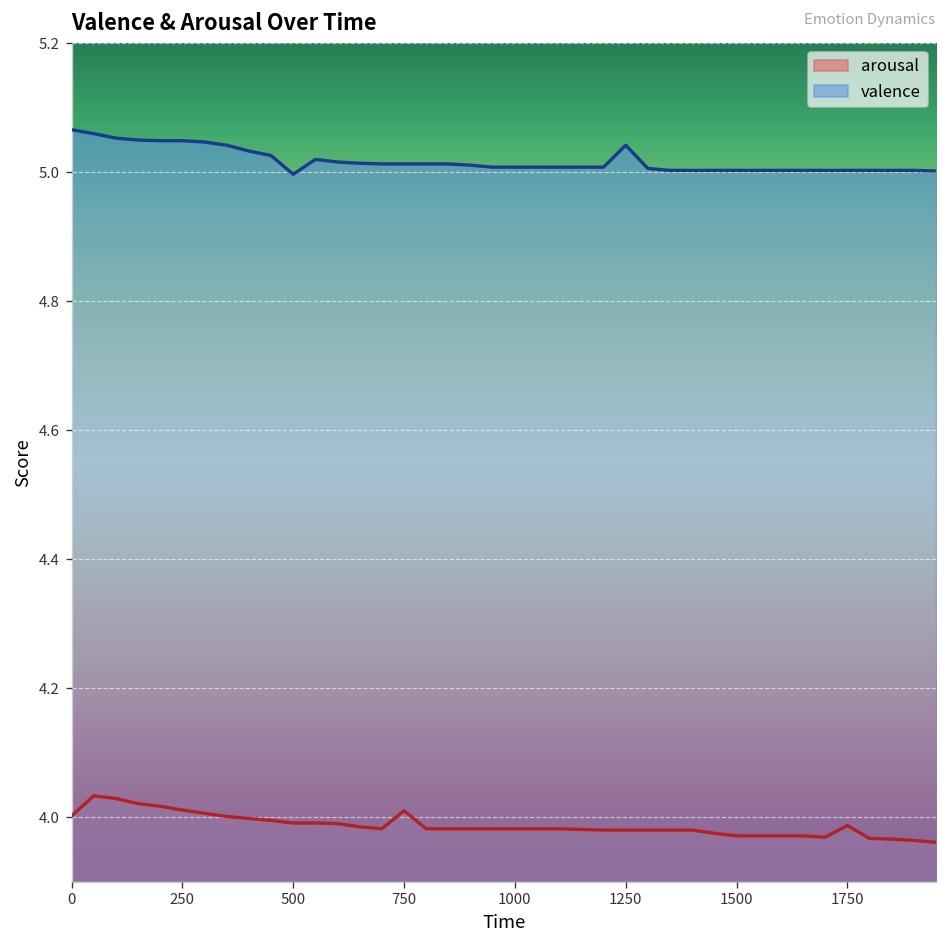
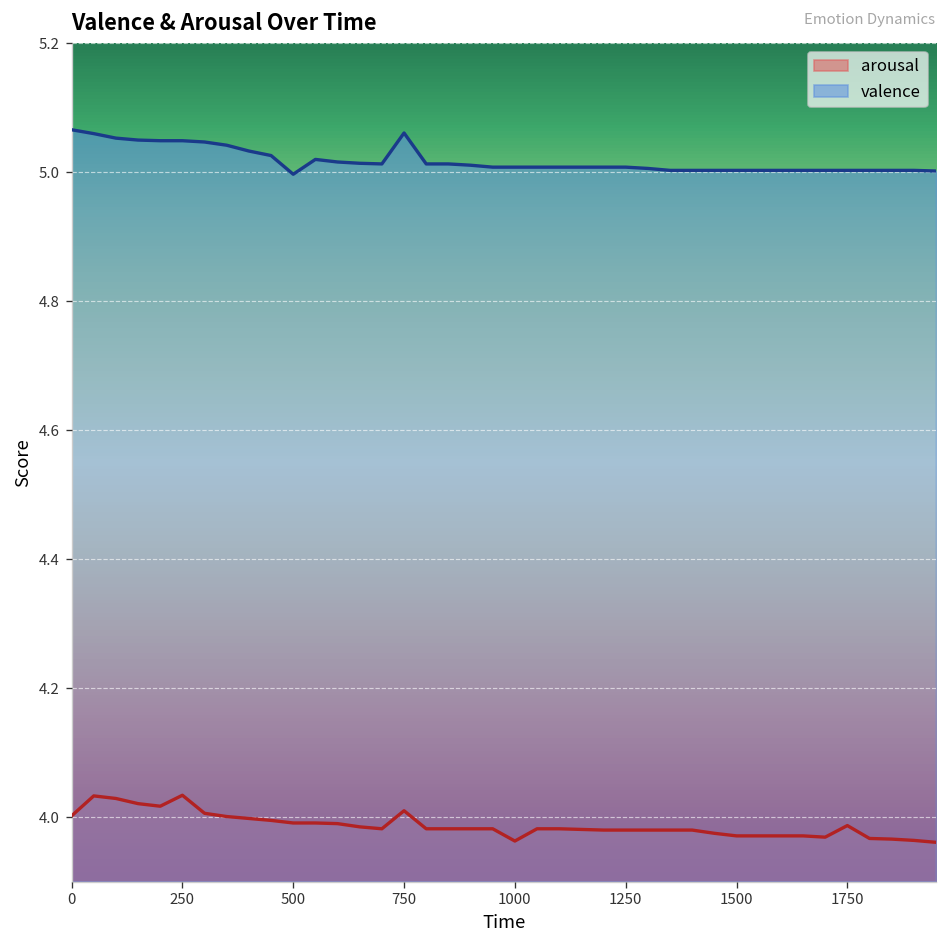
  {
    "arousal": {
      "0": 4.00,
-     "250": 4.01,
+     "250": 4.03,
      "500": 3.99,
      "750": 4.01,
-     "1000": 3.98,
+     "1000": 3.96,
      "1250": 3.98,
      "1500": 3.97,
      "1750": 3.99
    },
    "valence": {
      "0": 5.07,
      "250": 5.05,
      "500": 5.00,
-     "750": 5.01,
+     "750": 5.06,
      "1000": 5.01,
-     "1250": 5.04,
+     "1250": 5.01,
      "1500": 5.00,
      "1750": 5.00
    }
  }
